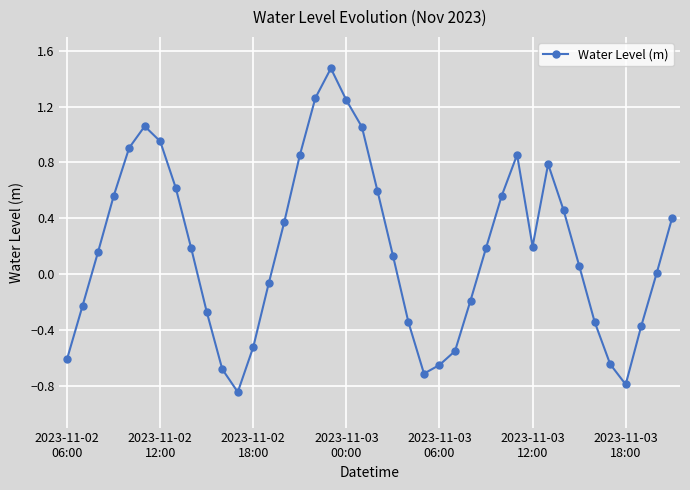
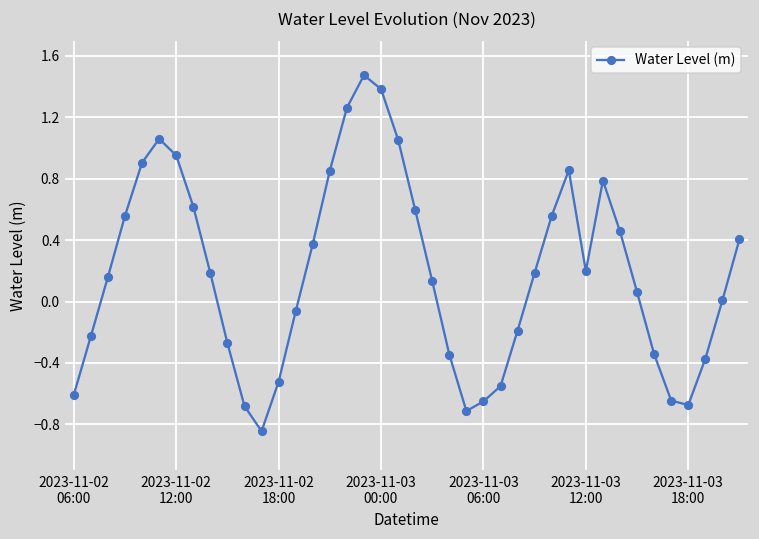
  {
    "2023-11-02 06:00": -0.61,
    "2023-11-02 12:00": 0.95,
    "2023-11-02 18:00": -0.52,
-   "2023-11-03 00:00": 1.25,
+   "2023-11-03 00:00": 1.38,
    "2023-11-03 06:00": -0.65,
    "2023-11-03 12:00": 0.20,
-   "2023-11-03 18:00": -0.79
+   "2023-11-03 18:00": -0.67
  }
